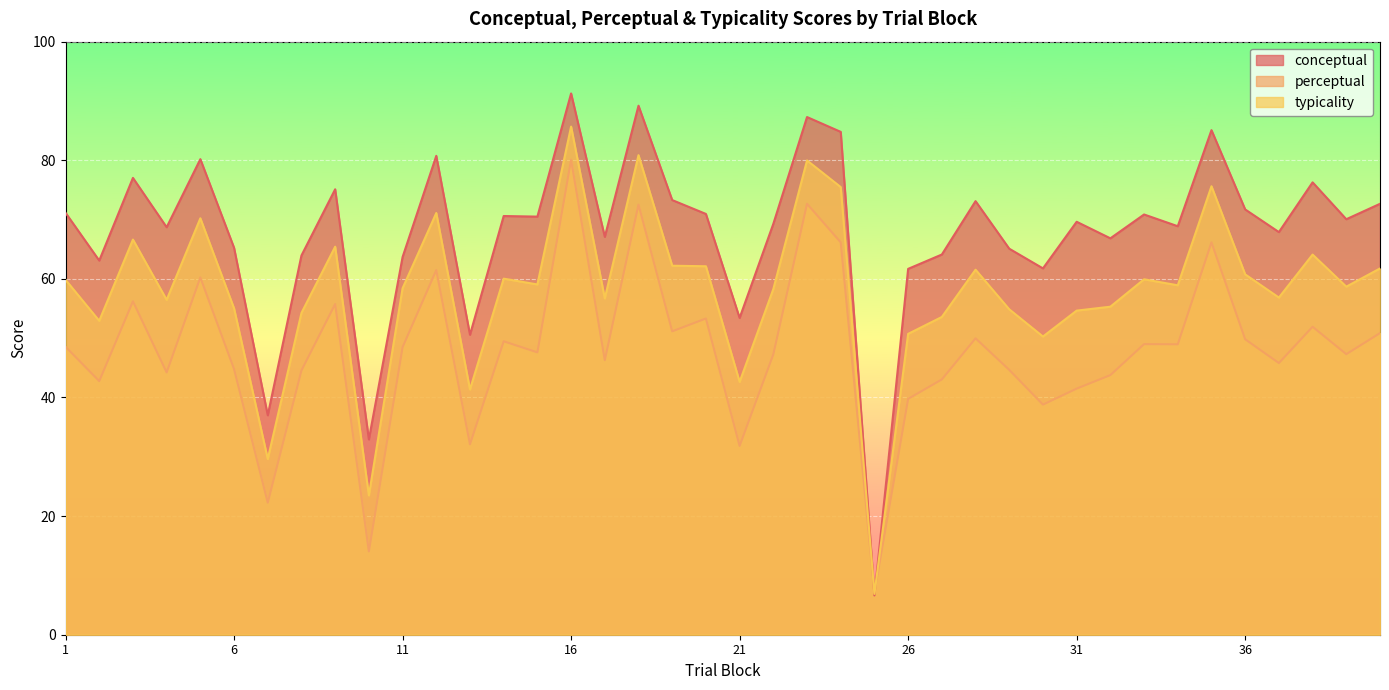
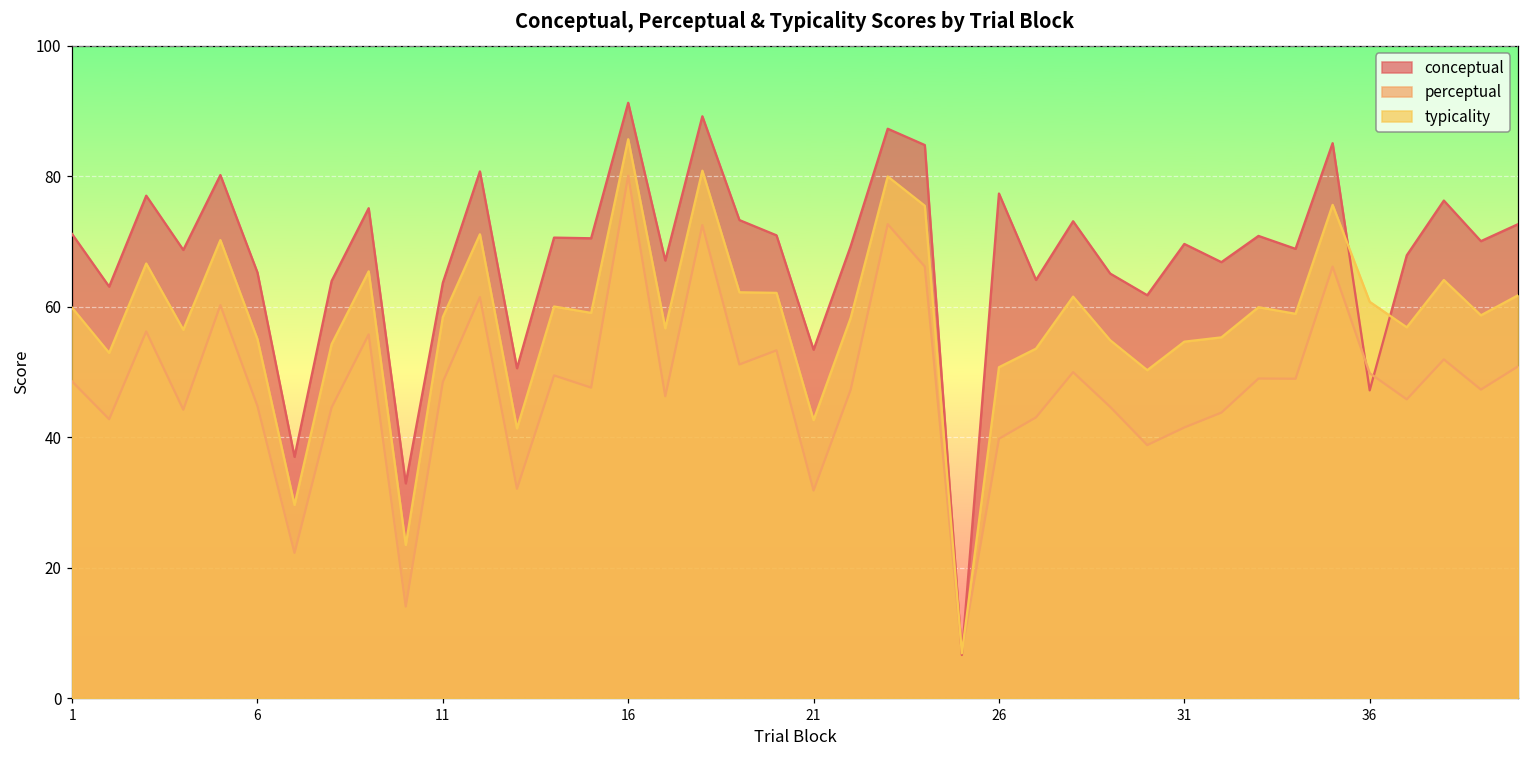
  {
    "conceptual": {
      "1": 71,
      "6": 65,
      "11": 64,
      "16": 91,
      "21": 53,
-     "26": 62,
+     "26": 77,
      "31": 70,
-     "36": 72
+     "36": 47
    }
  }
